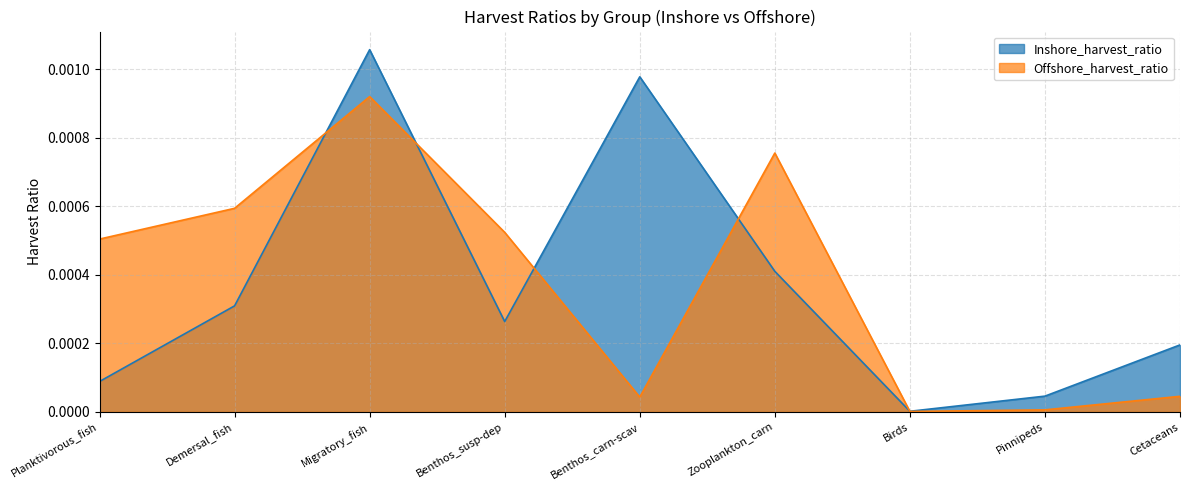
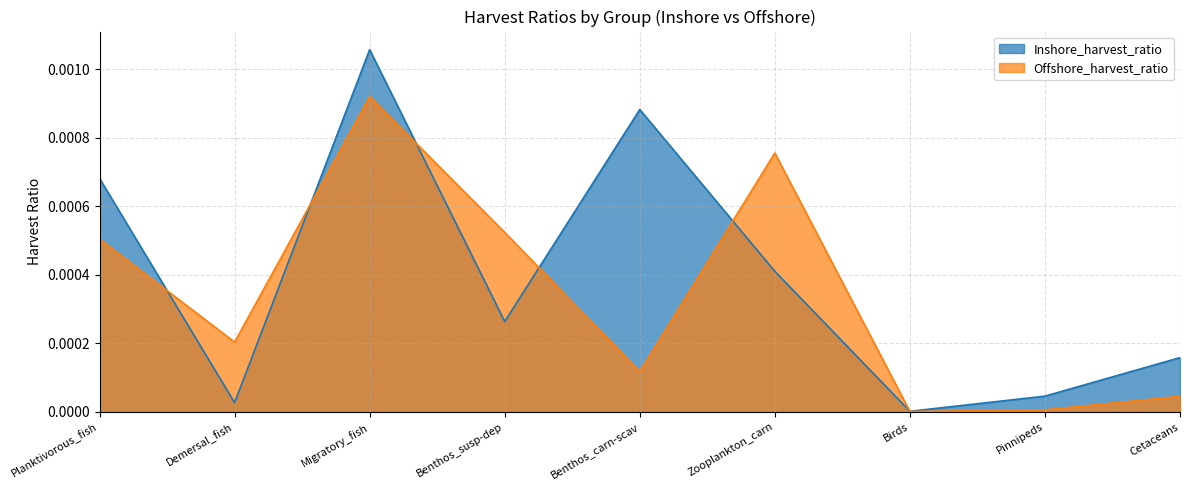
  {
    "Inshore_harvest_ratio": {
-     "Planktivorous_fish": 0.00009,
-     "Demersal_fish": 0.00031,
+     "Planktivorous_fish": 0.00068,
+     "Demersal_fish": 0.00003,
      "Migratory_fish": 0.00106,
      "Benthos_susp-dep": 0.00026,
-     "Benthos_carn-scav": 0.00098,
+     "Benthos_carn-scav": 0.00088,
      "Zooplankton_carn": 0.00041,
      "Pinnipeds": 0.00005,
-     "Cetaceans": 0.00020
+     "Cetaceans": 0.00016
    },
    "Offshore_harvest_ratio": {
      "Planktivorous_fish": 0.00050,
-     "Demersal_fish": 0.00059,
+     "Demersal_fish": 0.00020,
      "Migratory_fish": 0.00092,
      "Benthos_susp-dep": 0.00052,
-     "Benthos_carn-scav": 0.00004,
+     "Benthos_carn-scav": 0.00012,
      "Zooplankton_carn": 0.00076,
      "Pinnipeds": 0.00001,
      "Cetaceans": 0.00005
    }
  }
